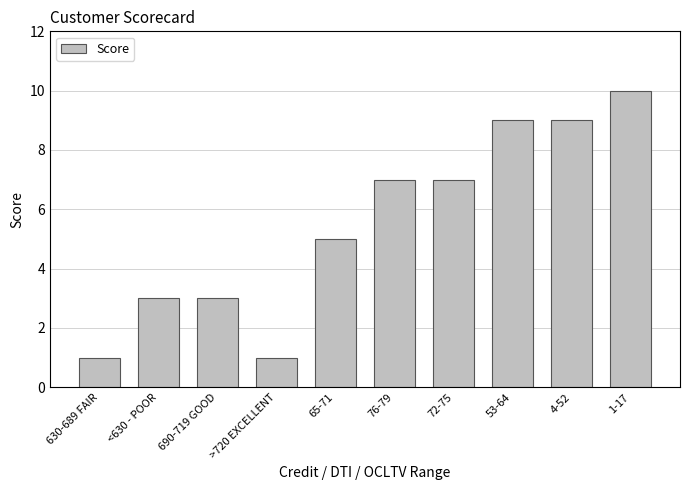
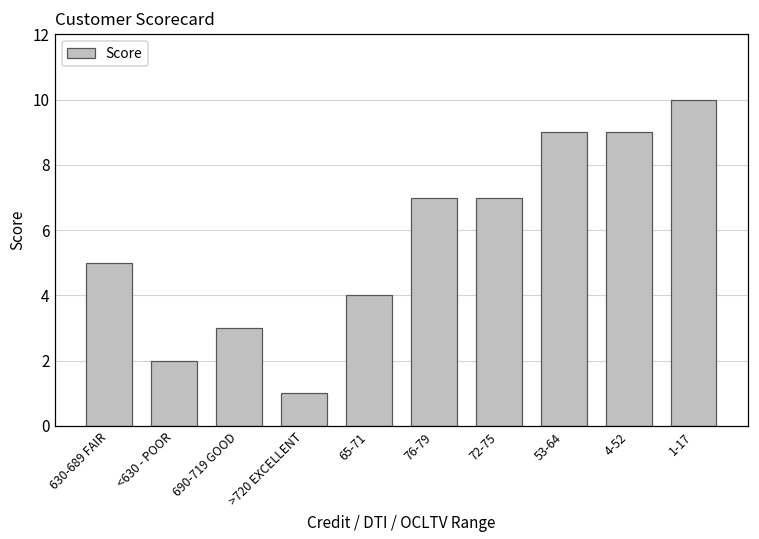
  {
-   "630-689 FAIR": 1,
-   "<630 - POOR": 3,
+   "630-689 FAIR": 5,
+   "<630 - POOR": 2,
    "690-719 GOOD": 3,
    ">720 EXCELLENT": 1,
-   "65-71": 5,
+   "65-71": 4,
    "76-79": 7,
    "72-75": 7,
    "53-64": 9,
    "4-52": 9,
    "1-17": 10
  }
